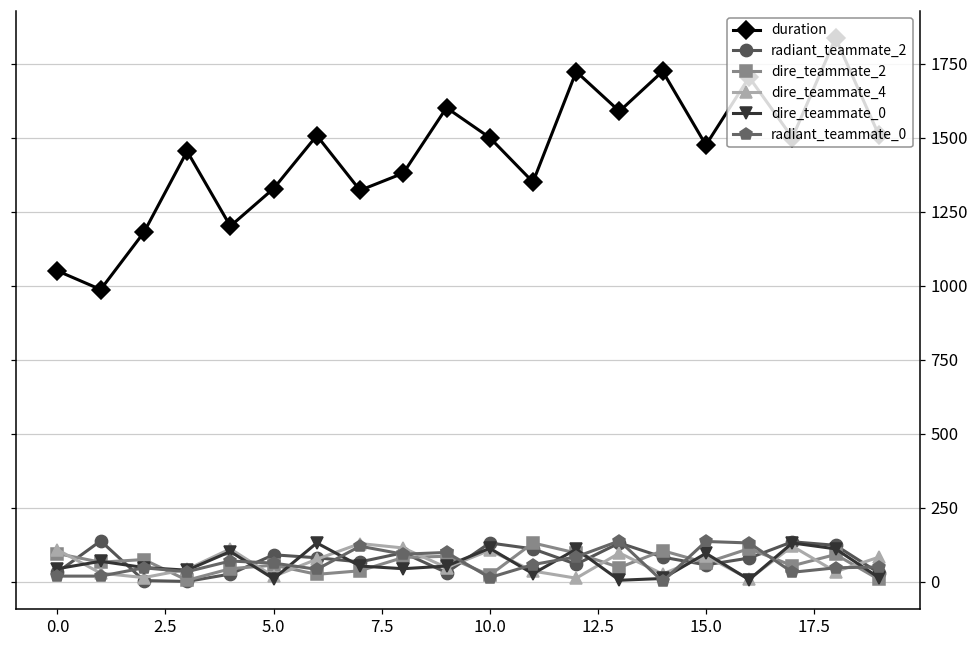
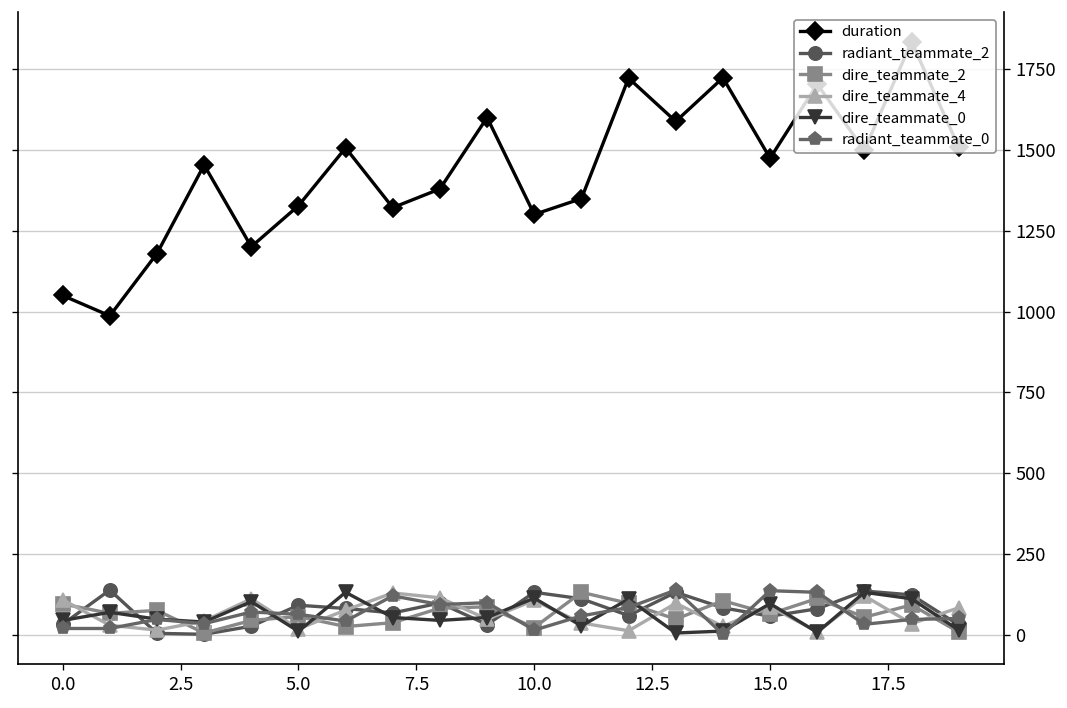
  {
    "duration": {
      "0.0": 1050,
      "5.0": 1330,
-     "10.0": 1500,
+     "10.0": 1300,
      "15.0": 1480
    }
  }
